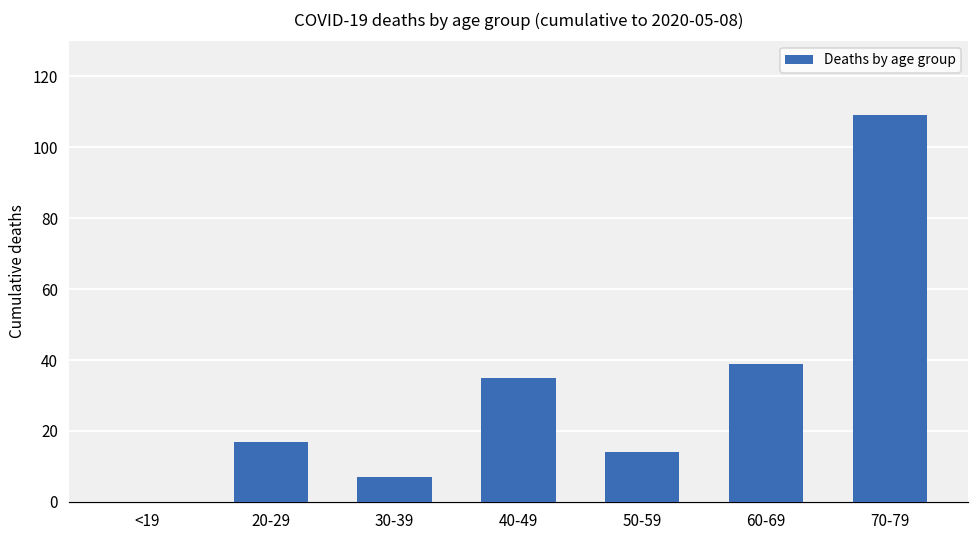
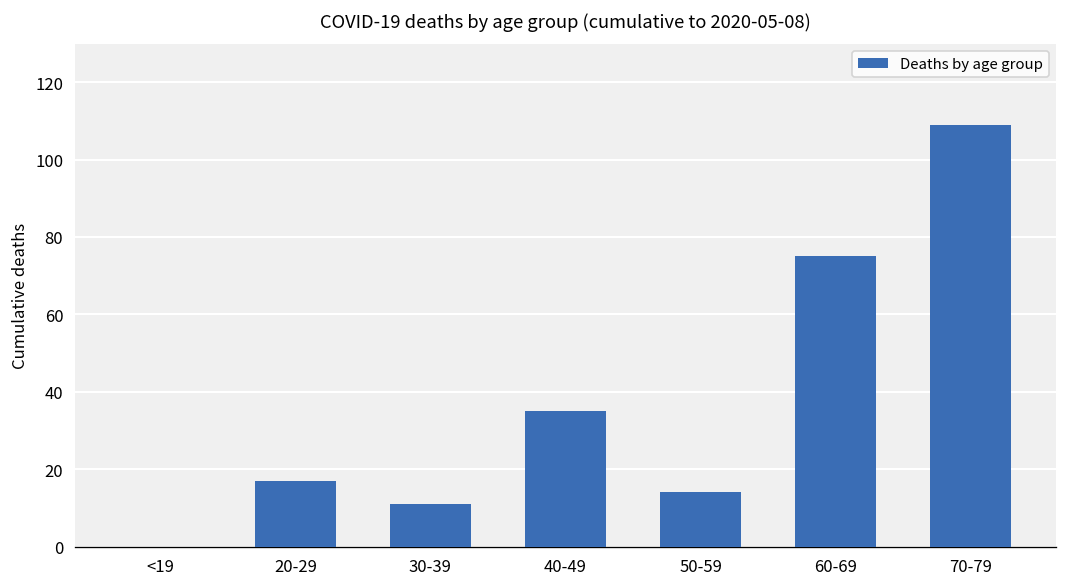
  {
    "<19": 0,
    "20-29": 17,
-   "30-39": 7,
+   "30-39": 11,
    "40-49": 35,
    "50-59": 14,
-   "60-69": 39,
+   "60-69": 75,
    "70-79": 109
  }
